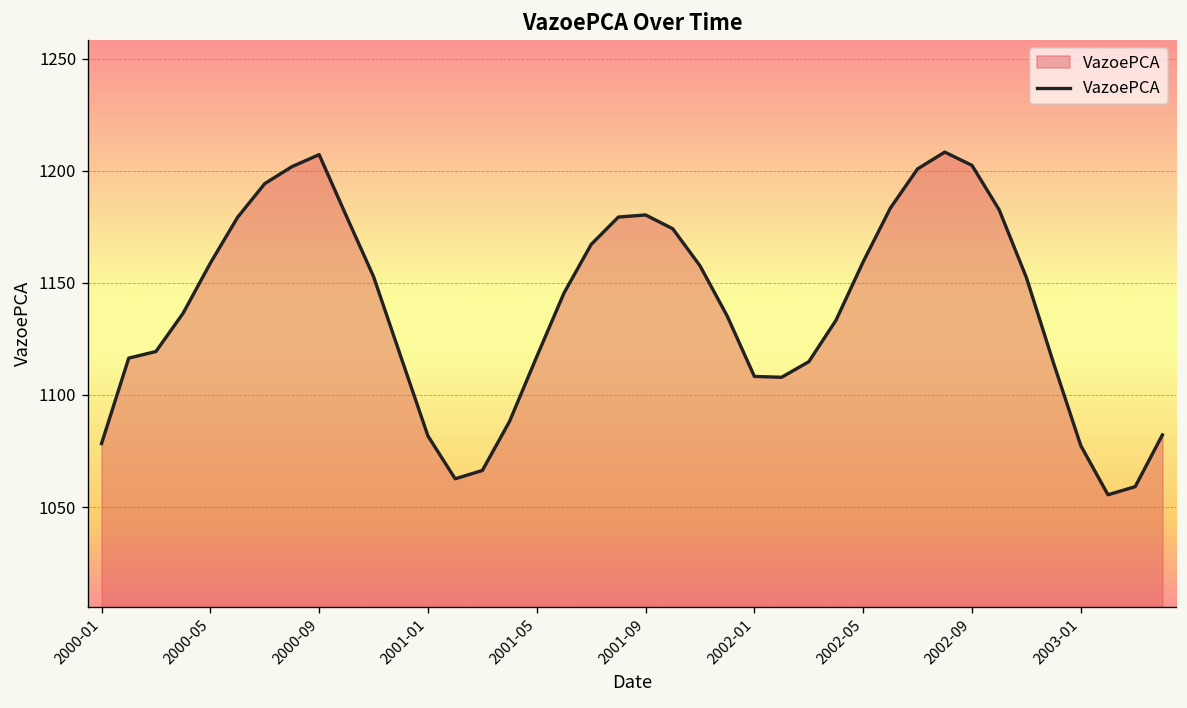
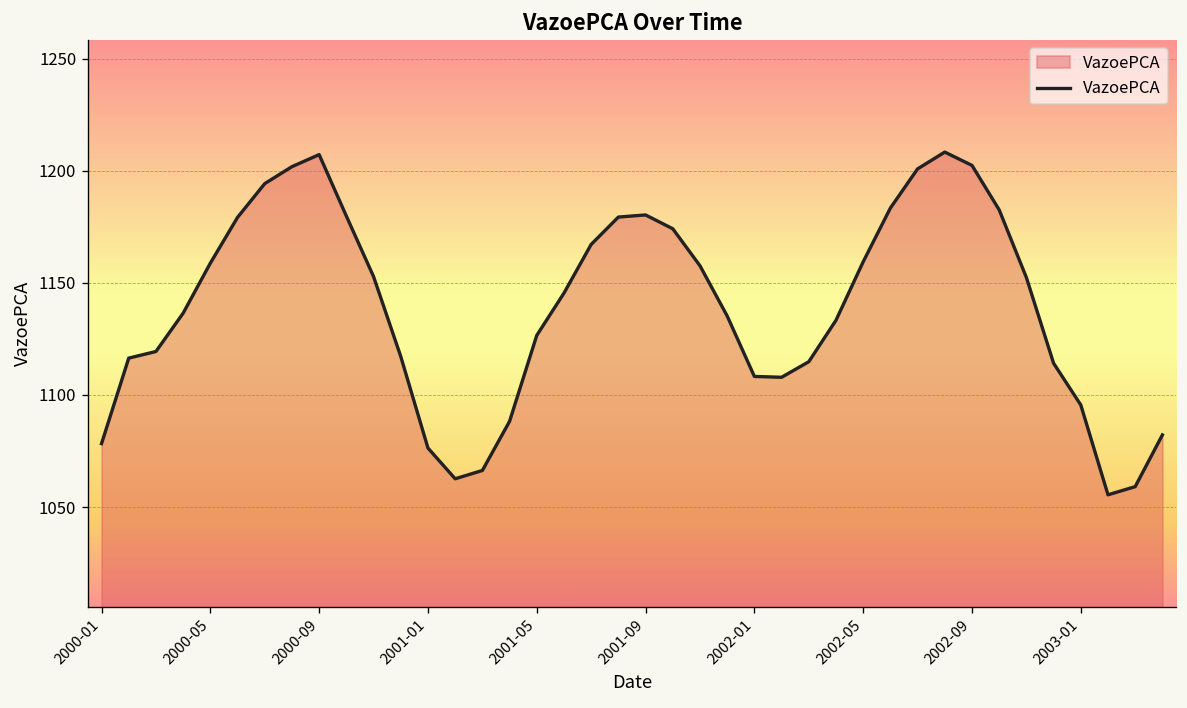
  {
    "2000-01": 1078,
    "2000-05": 1159,
    "2000-09": 1207,
-   "2001-01": 1082,
-   "2001-05": 1117,
+   "2001-01": 1076,
+   "2001-05": 1127,
    "2001-09": 1180,
    "2002-01": 1108,
    "2002-05": 1159,
    "2002-09": 1202,
-   "2003-01": 1077
+   "2003-01": 1096
  }
